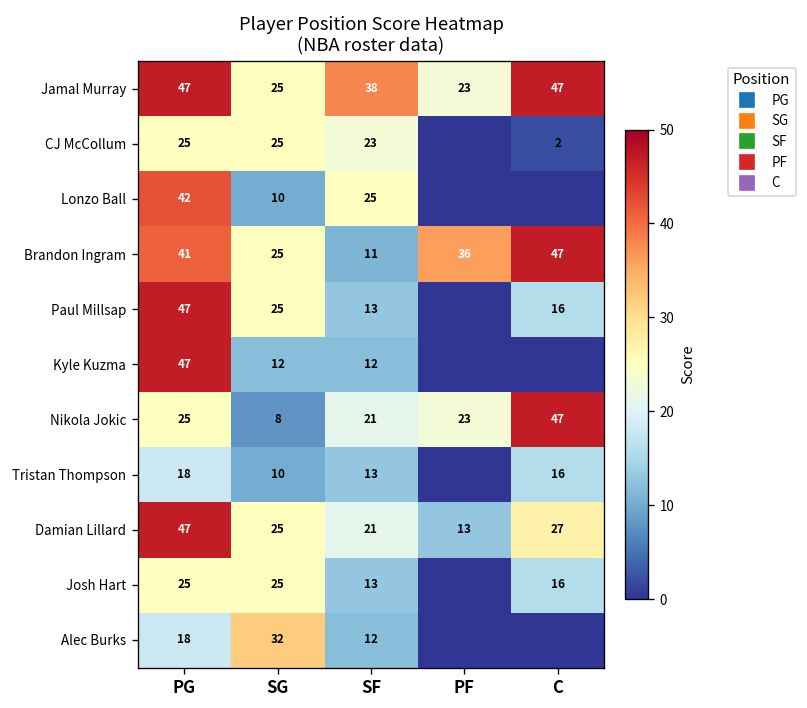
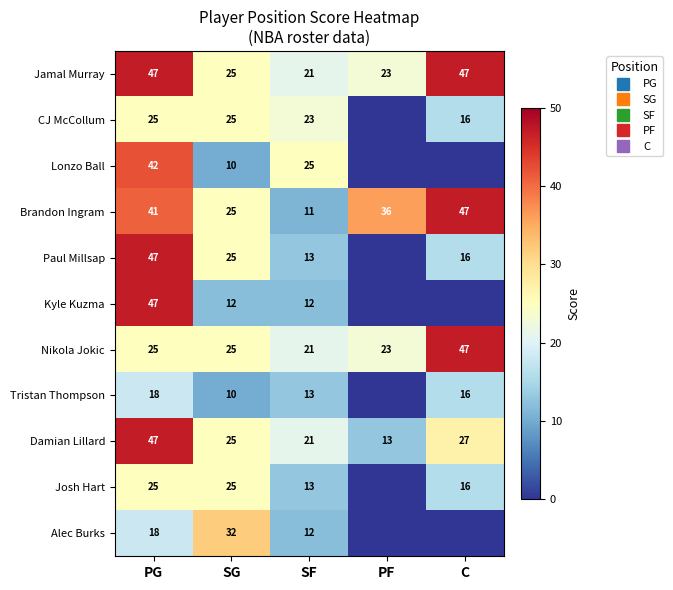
  {
    "Jamal Murray": {
      "PG": 47,
      "SG": 25,
-     "SF": 38,
+     "SF": 21,
      "PF": 23,
      "C": 47
    },
    "CJ McCollum": {
      "PG": 25,
      "SG": 25,
      "SF": 23,
-     "C": 2
+     "C": 16
    },
    "Lonzo Ball": {
      "PG": 42,
      "SG": 10,
      "SF": 25
    },
    "Brandon Ingram": {
      "PG": 41,
      "SG": 25,
      "SF": 11,
      "PF": 36,
      "C": 47
    },
    "Paul Millsap": {
      "PG": 47,
      "SG": 25,
      "SF": 13,
      "C": 16
    },
    "Kyle Kuzma": {
      "PG": 47,
      "SG": 12,
      "SF": 12
    },
    "Nikola Jokic": {
      "PG": 25,
-     "SG": 8,
+     "SG": 25,
      "SF": 21,
      "PF": 23,
      "C": 47
    },
    "Tristan Thompson": {
      "PG": 18,
      "SG": 10,
      "SF": 13,
      "C": 16
    },
    "Damian Lillard": {
      "PG": 47,
      "SG": 25,
      "SF": 21,
      "PF": 13,
      "C": 27
    },
    "Josh Hart": {
      "PG": 25,
      "SG": 25,
      "SF": 13,
      "C": 16
    },
    "Alec Burks": {
      "PG": 18,
      "SG": 32,
      "SF": 12
    }
  }
